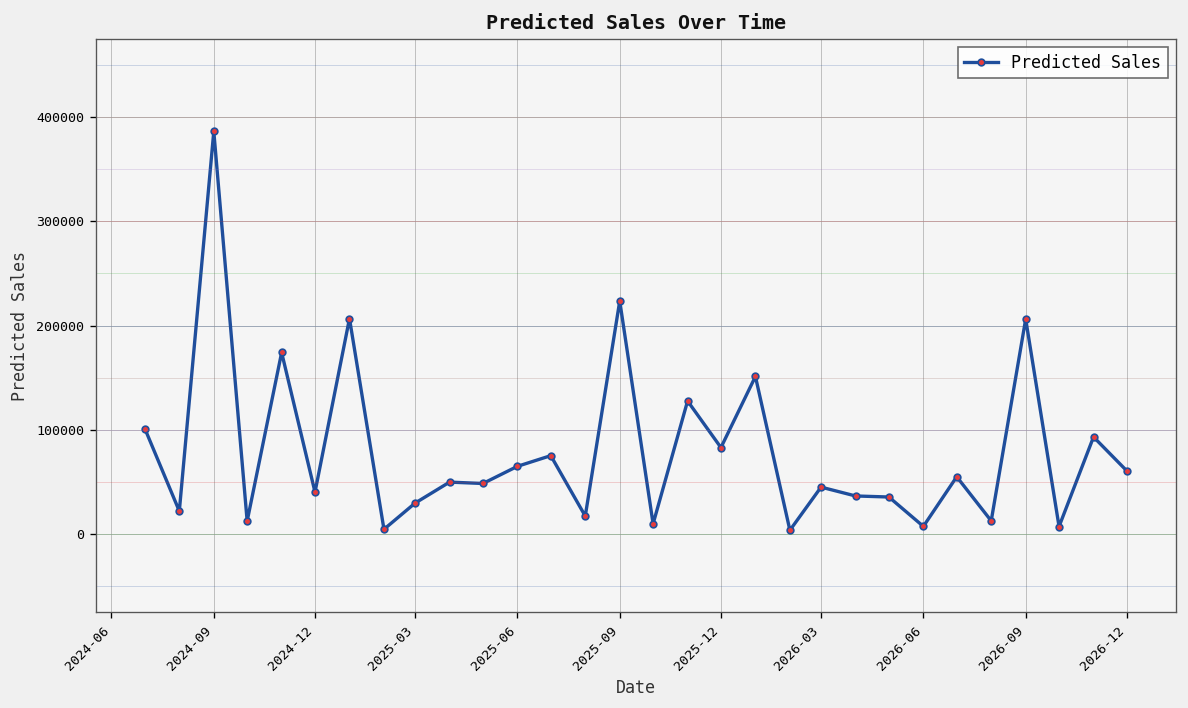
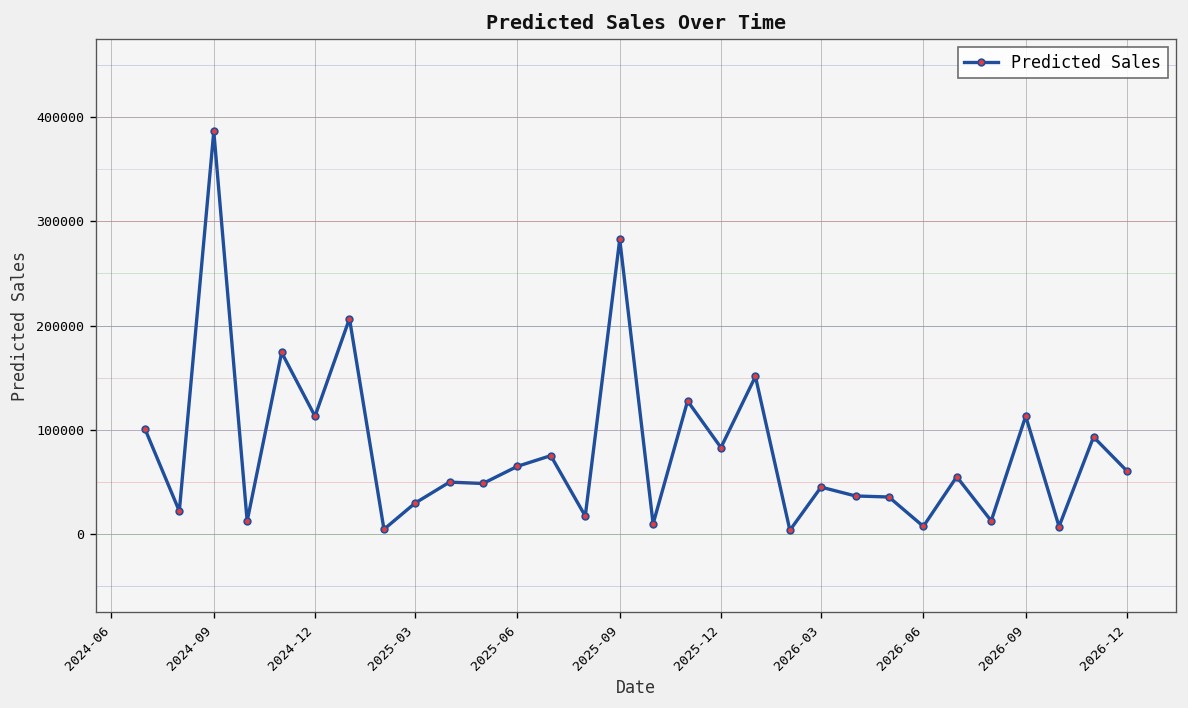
  {
    "2024-09": 390000,
-   "2024-12": 40000,
+   "2024-12": 110000,
    "2025-03": 30000,
    "2025-06": 60000,
-   "2025-09": 220000,
+   "2025-09": 280000,
    "2025-12": 80000,
    "2026-03": 50000,
    "2026-06": 10000,
-   "2026-09": 210000,
+   "2026-09": 110000,
    "2026-12": 60000
  }
